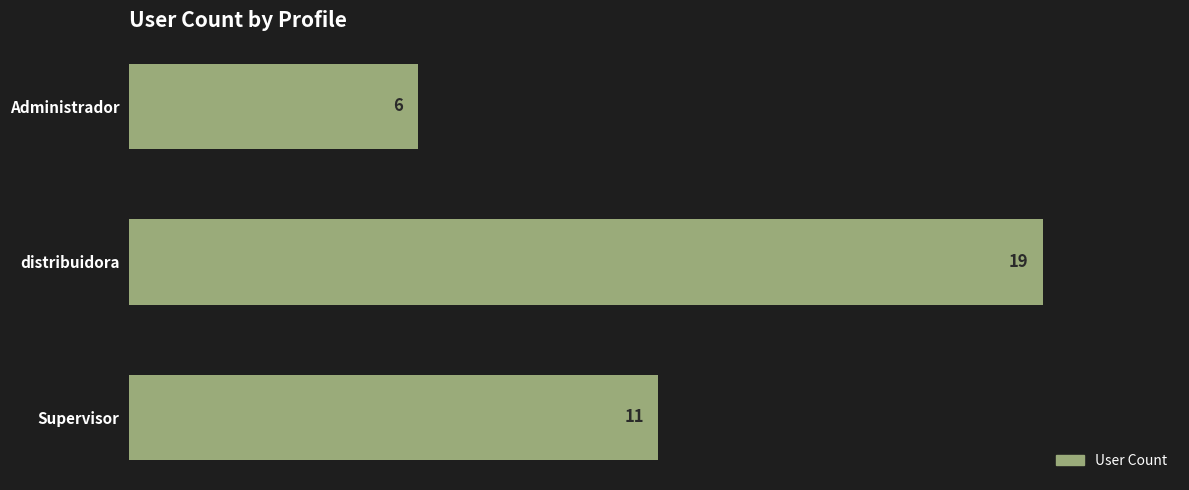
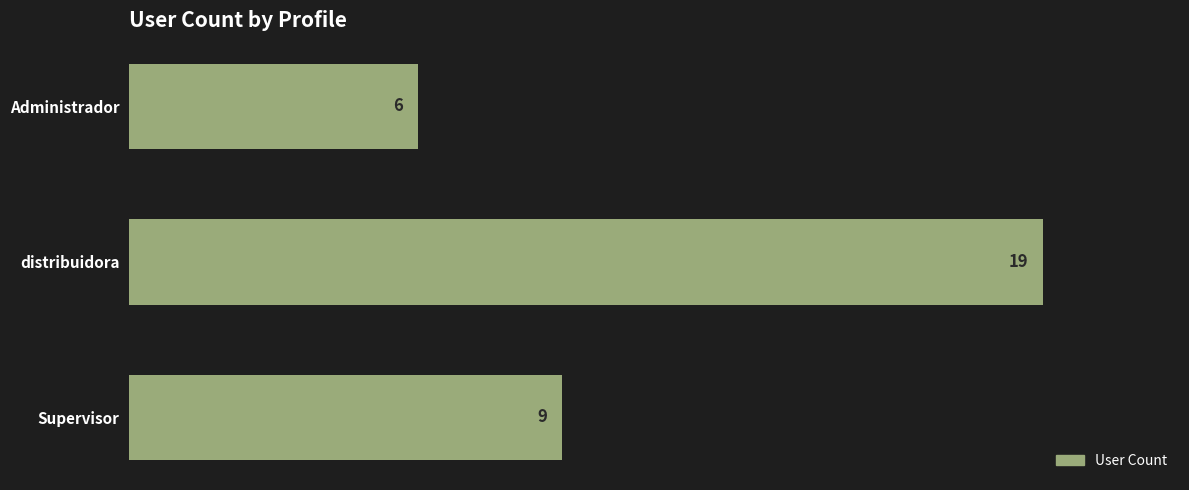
  {
    "Administrador": 6,
    "distribuidora": 19,
-   "Supervisor": 11
+   "Supervisor": 9
  }
